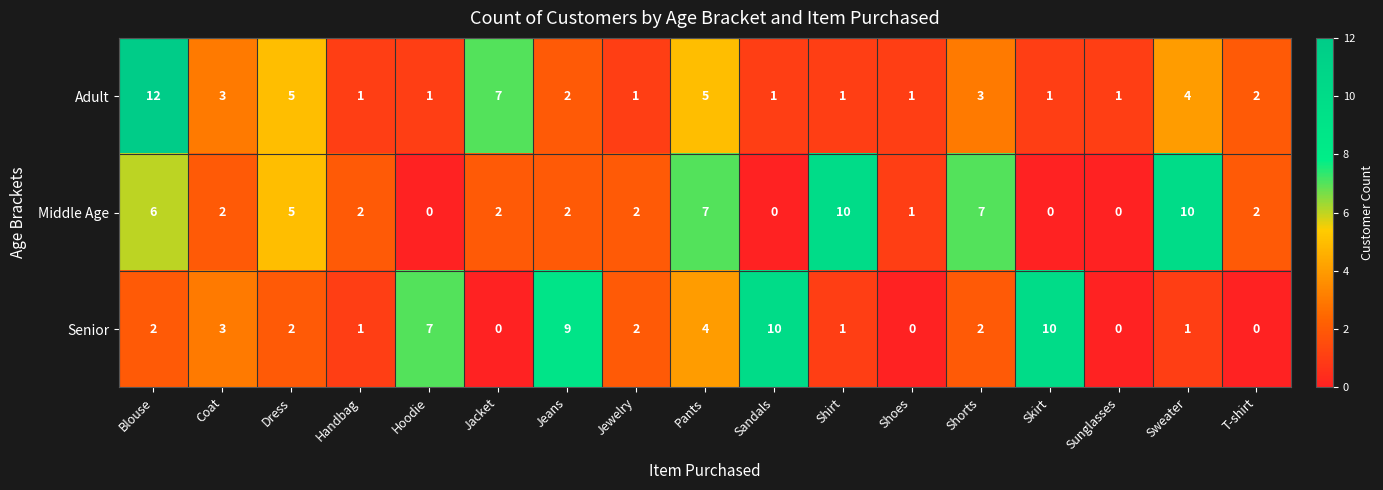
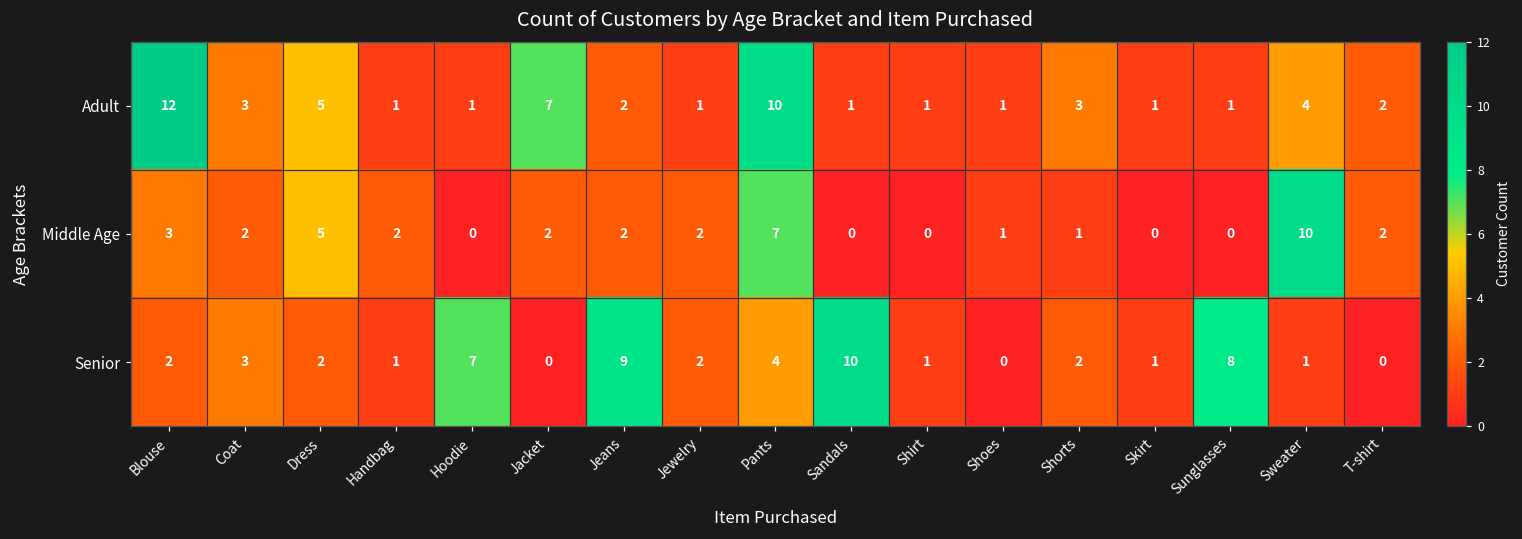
  {
    "Adult": {
      "Blouse": 12,
      "Coat": 3,
      "Dress": 5,
      "Handbag": 1,
      "Hoodie": 1,
      "Jacket": 7,
      "Jeans": 2,
      "Jewelry": 1,
-     "Pants": 5,
+     "Pants": 10,
      "Sandals": 1,
      "Shirt": 1,
      "Shoes": 1,
      "Shorts": 3,
      "Skirt": 1,
      "Sunglasses": 1,
      "Sweater": 4,
      "T-shirt": 2
    },
    "Middle Age": {
-     "Blouse": 6,
+     "Blouse": 3,
      "Coat": 2,
      "Dress": 5,
      "Handbag": 2,
      "Hoodie": 0,
      "Jacket": 2,
      "Jeans": 2,
      "Jewelry": 2,
      "Pants": 7,
      "Sandals": 0,
-     "Shirt": 10,
+     "Shirt": 0,
      "Shoes": 1,
-     "Shorts": 7,
+     "Shorts": 1,
      "Skirt": 0,
      "Sunglasses": 0,
      "Sweater": 10,
      "T-shirt": 2
    },
    "Senior": {
      "Blouse": 2,
      "Coat": 3,
      "Dress": 2,
      "Handbag": 1,
      "Hoodie": 7,
      "Jacket": 0,
      "Jeans": 9,
      "Jewelry": 2,
      "Pants": 4,
      "Sandals": 10,
      "Shirt": 1,
      "Shoes": 0,
      "Shorts": 2,
-     "Skirt": 10,
-     "Sunglasses": 0,
+     "Skirt": 1,
+     "Sunglasses": 8,
      "Sweater": 1,
      "T-shirt": 0
    }
  }
